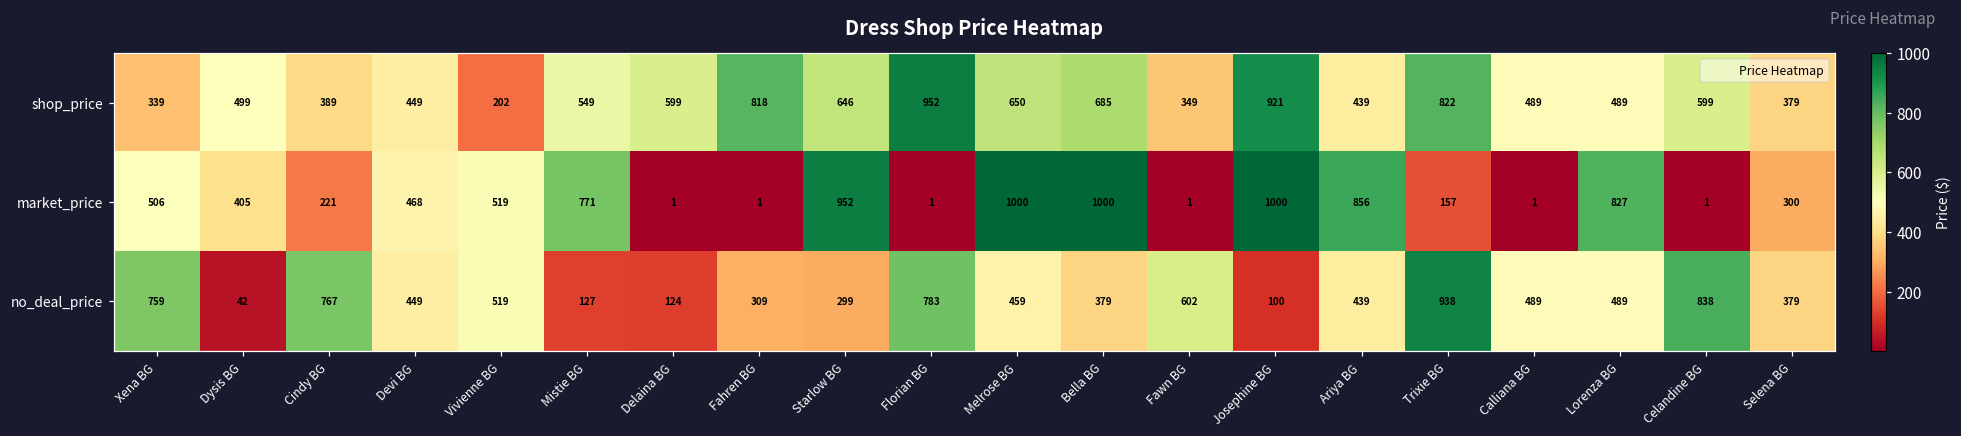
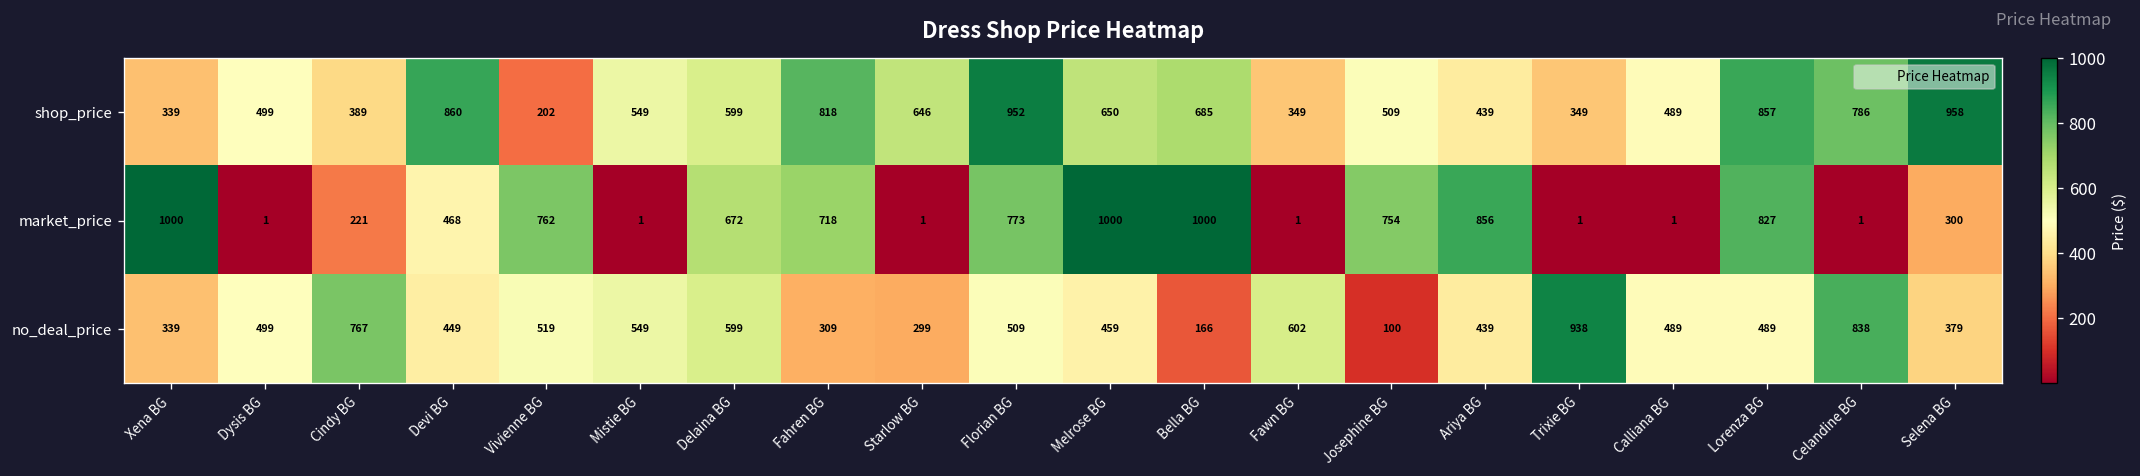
  {
    "shop_price": {
      "Xena BG": 339,
      "Dysis BG": 499,
      "Cindy BG": 389,
-     "Devi BG": 449,
+     "Devi BG": 860,
      "Vivienne BG": 202,
      "Mistie BG": 549,
      "Delaina BG": 599,
      "Fahren BG": 818,
      "Starlow BG": 646,
      "Florian BG": 952,
      "Melrose BG": 650,
      "Bella BG": 685,
      "Fawn BG": 349,
-     "Josephine BG": 921,
+     "Josephine BG": 509,
      "Ariya BG": 439,
-     "Trixie BG": 822,
+     "Trixie BG": 349,
      "Calliana BG": 489,
-     "Lorenza BG": 489,
-     "Celandine BG": 599,
-     "Selena BG": 379
+     "Lorenza BG": 857,
+     "Celandine BG": 786,
+     "Selena BG": 958
    },
    "market_price": {
-     "Xena BG": 506,
-     "Dysis BG": 405,
+     "Xena BG": 1000,
+     "Dysis BG": 1,
      "Cindy BG": 221,
      "Devi BG": 468,
-     "Vivienne BG": 519,
-     "Mistie BG": 771,
-     "Delaina BG": 1,
-     "Fahren BG": 1,
-     "Starlow BG": 952,
-     "Florian BG": 1,
+     "Vivienne BG": 762,
+     "Mistie BG": 1,
+     "Delaina BG": 672,
+     "Fahren BG": 718,
+     "Starlow BG": 1,
+     "Florian BG": 773,
      "Melrose BG": 1000,
      "Bella BG": 1000,
      "Fawn BG": 1,
-     "Josephine BG": 1000,
+     "Josephine BG": 754,
      "Ariya BG": 856,
-     "Trixie BG": 157,
+     "Trixie BG": 1,
      "Calliana BG": 1,
      "Lorenza BG": 827,
      "Celandine BG": 1,
      "Selena BG": 300
    },
    "no_deal_price": {
-     "Xena BG": 759,
-     "Dysis BG": 42,
+     "Xena BG": 339,
+     "Dysis BG": 499,
      "Cindy BG": 767,
      "Devi BG": 449,
      "Vivienne BG": 519,
-     "Mistie BG": 127,
-     "Delaina BG": 124,
+     "Mistie BG": 549,
+     "Delaina BG": 599,
      "Fahren BG": 309,
      "Starlow BG": 299,
-     "Florian BG": 783,
+     "Florian BG": 509,
      "Melrose BG": 459,
-     "Bella BG": 379,
+     "Bella BG": 166,
      "Fawn BG": 602,
      "Josephine BG": 100,
      "Ariya BG": 439,
      "Trixie BG": 938,
      "Calliana BG": 489,
      "Lorenza BG": 489,
      "Celandine BG": 838,
      "Selena BG": 379
    }
  }
